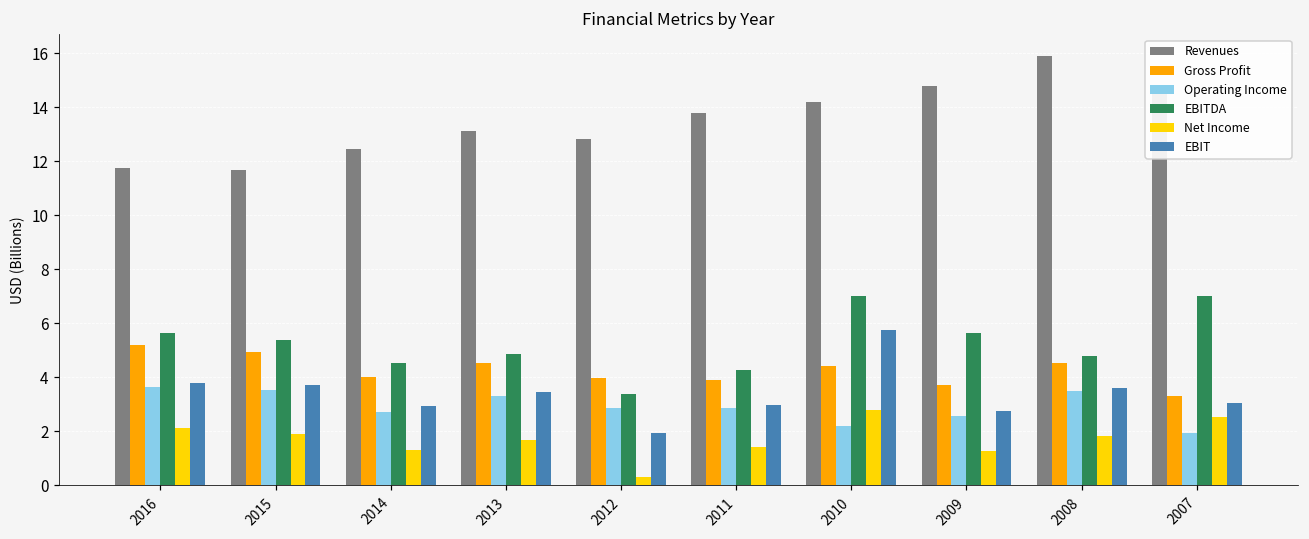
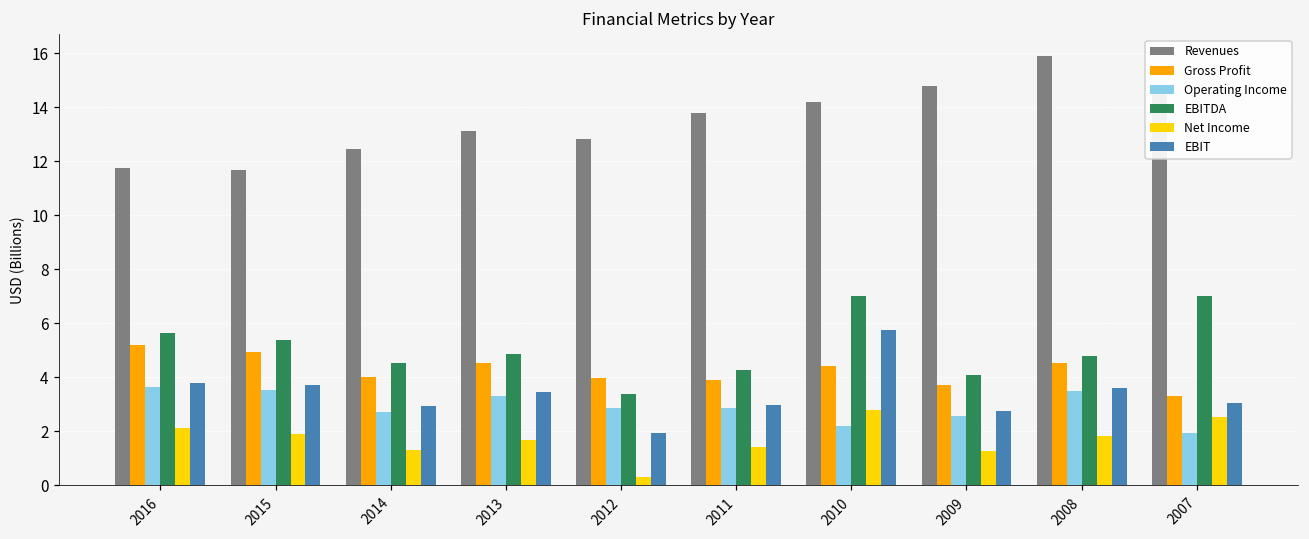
  {
    "Revenues": {
      "2016": 11.7,
      "2015": 11.7,
      "2014": 12.4,
      "2013": 13.1,
      "2012": 12.8,
      "2011": 13.8,
      "2010": 14.2,
      "2009": 14.8,
      "2008": 15.9
    },
    "Operating Income": {
      "2016": 3.6,
      "2015": 3.5,
      "2014": 2.7,
      "2013": 3.3,
      "2012": 2.9,
      "2011": 2.9,
      "2010": 2.2,
      "2009": 2.6,
      "2008": 3.5,
      "2007": 1.9
    },
    "EBITDA": {
      "2016": 5.6,
      "2015": 5.4,
      "2014": 4.5,
      "2013": 4.9,
      "2012": 3.4,
      "2011": 4.3,
      "2010": 7.0,
-     "2009": 5.6,
+     "2009": 4.1,
      "2008": 4.8,
      "2007": 7.0
    },
    "EBIT": {
      "2016": 3.8,
      "2015": 3.7,
      "2014": 3.0,
      "2013": 3.5,
      "2012": 1.9,
      "2011": 3.0,
      "2010": 5.7,
      "2009": 2.8,
      "2008": 3.6,
      "2007": 3.1
    }
  }
